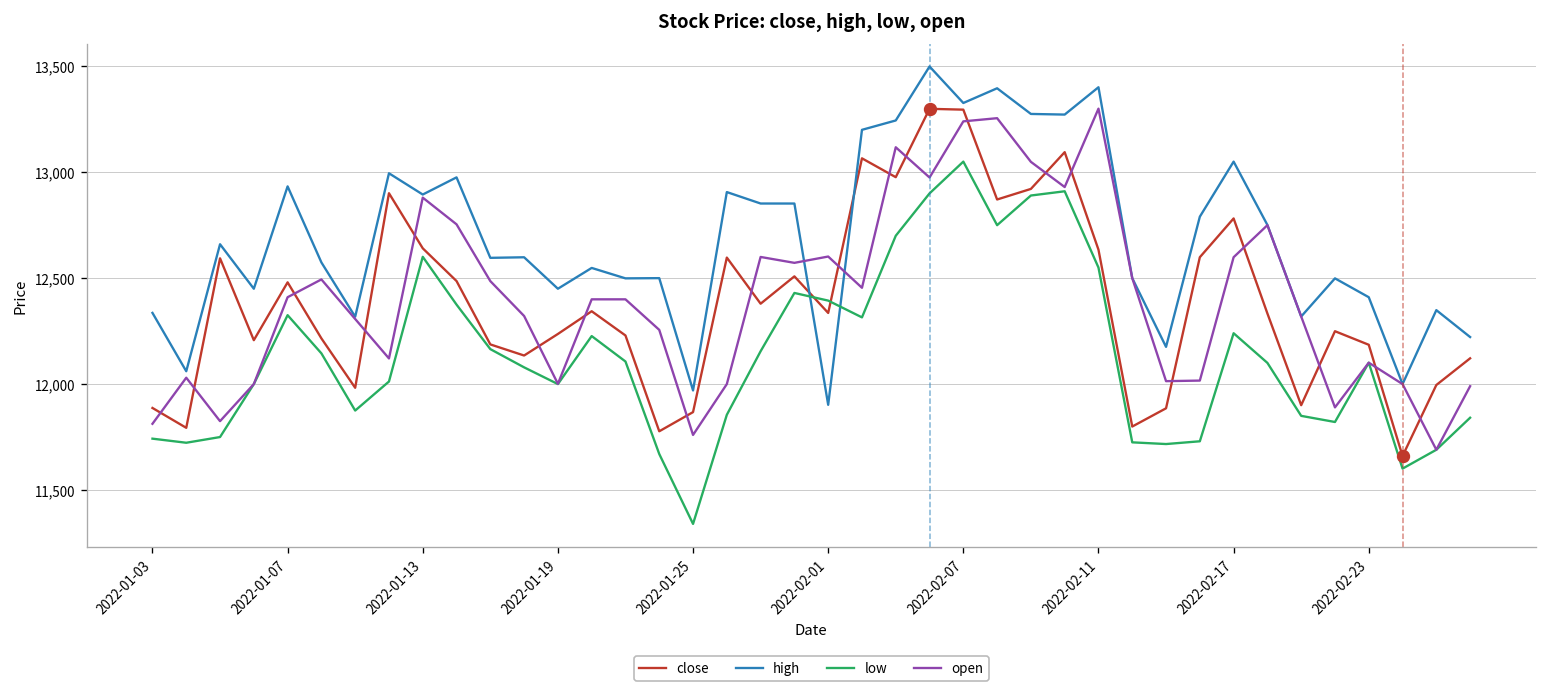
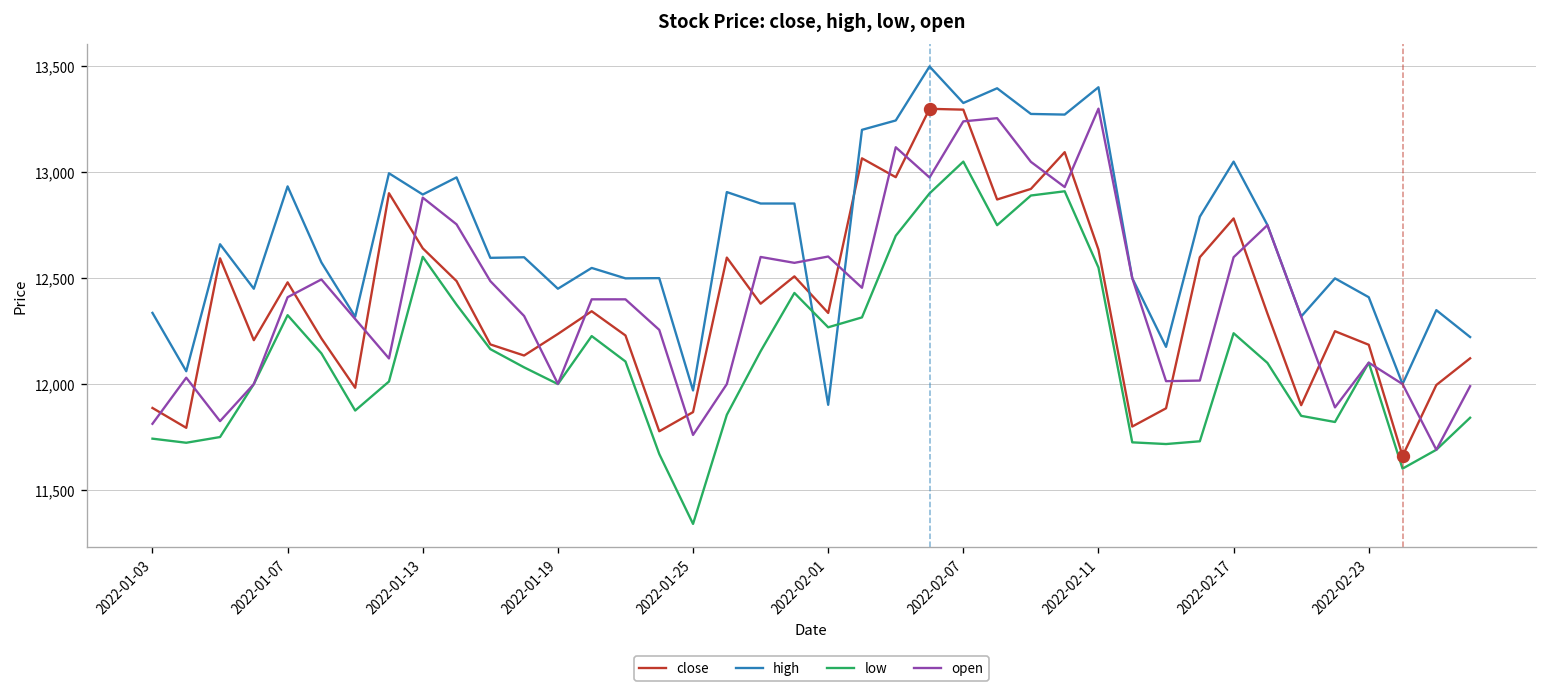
  {
    "high": {
      "2022-01-03": "12,340",
      "2022-01-07": "12,930",
      "2022-01-19": "12,450",
      "2022-01-25": "11,970",
      "2022-02-01": "11,900",
      "2022-02-07": "13,330",
      "2022-02-11": "13,400",
      "2022-02-17": "13,050",
      "2022-02-23": "12,410"
    },
    "low": {
      "2022-01-03": "11,740",
      "2022-01-07": "12,330",
      "2022-01-13": "12,600",
      "2022-01-25": "11,340",
-     "2022-02-01": "12,390",
+     "2022-02-01": "12,270",
      "2022-02-07": "13,050",
      "2022-02-11": "12,550",
      "2022-02-17": "12,240"
    },
    "open": {
      "2022-01-03": "11,810",
      "2022-01-07": "12,410",
      "2022-01-25": "11,760",
      "2022-02-01": "12,600",
      "2022-02-07": "13,240",
      "2022-02-11": "13,300",
      "2022-02-17": "12,600"
    }
  }
